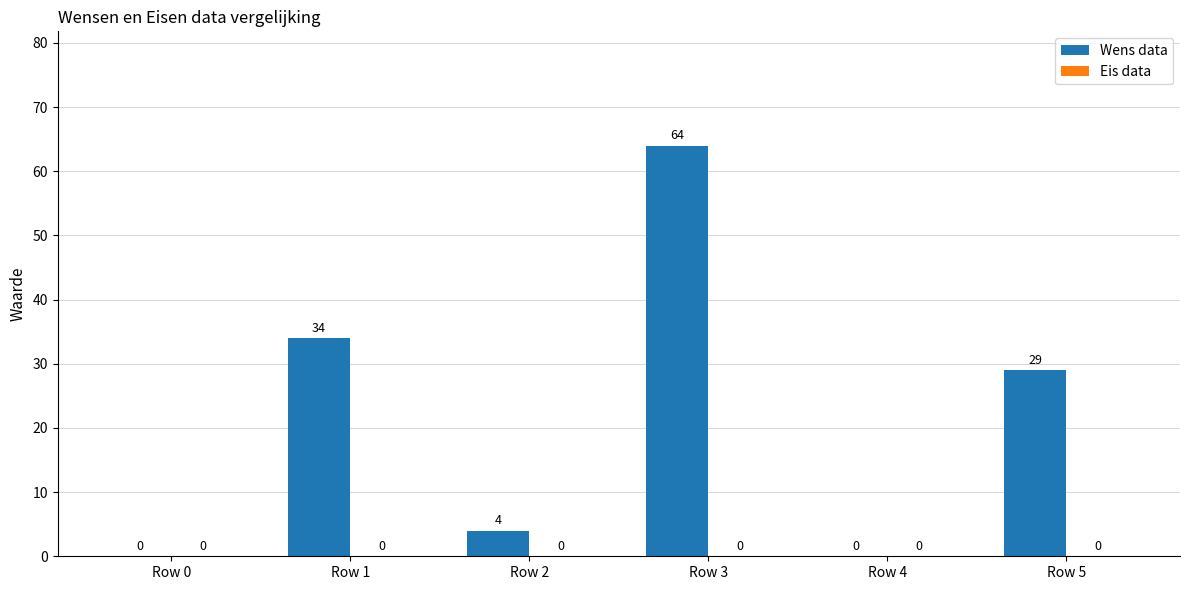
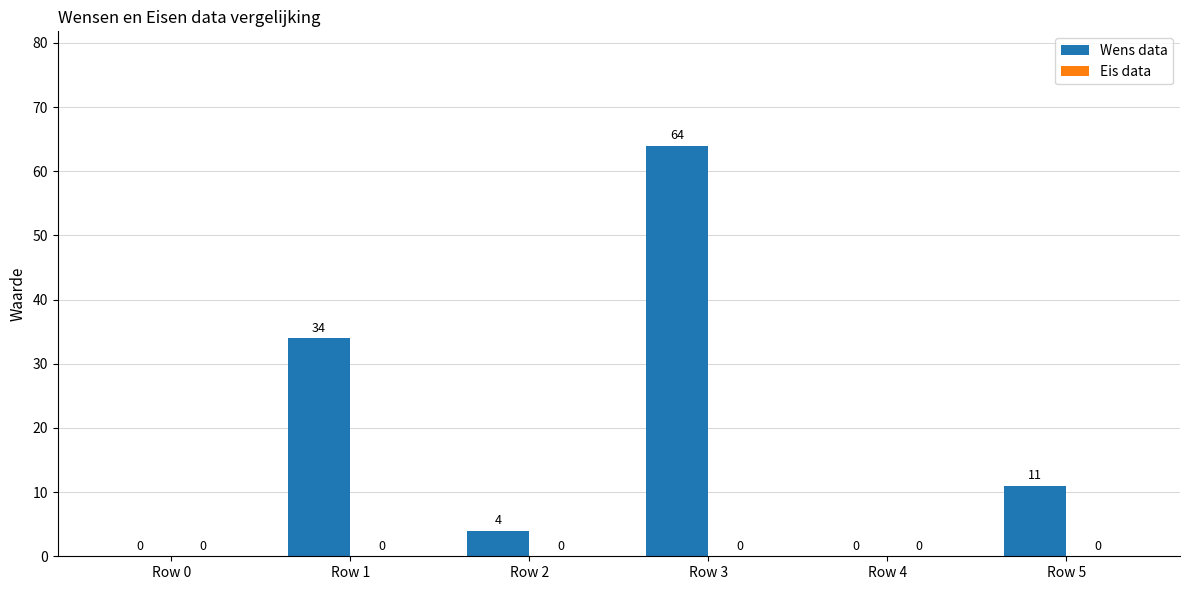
  {
    "Wens data": {
      "Row 0": 0,
      "Row 1": 34,
      "Row 2": 4,
      "Row 3": 64,
      "Row 4": 0,
-     "Row 5": 29
+     "Row 5": 11
    },
    "Eis data": {
      "Row 0": 0,
      "Row 1": 0,
      "Row 2": 0,
      "Row 3": 0,
      "Row 4": 0,
      "Row 5": 0
    }
  }
